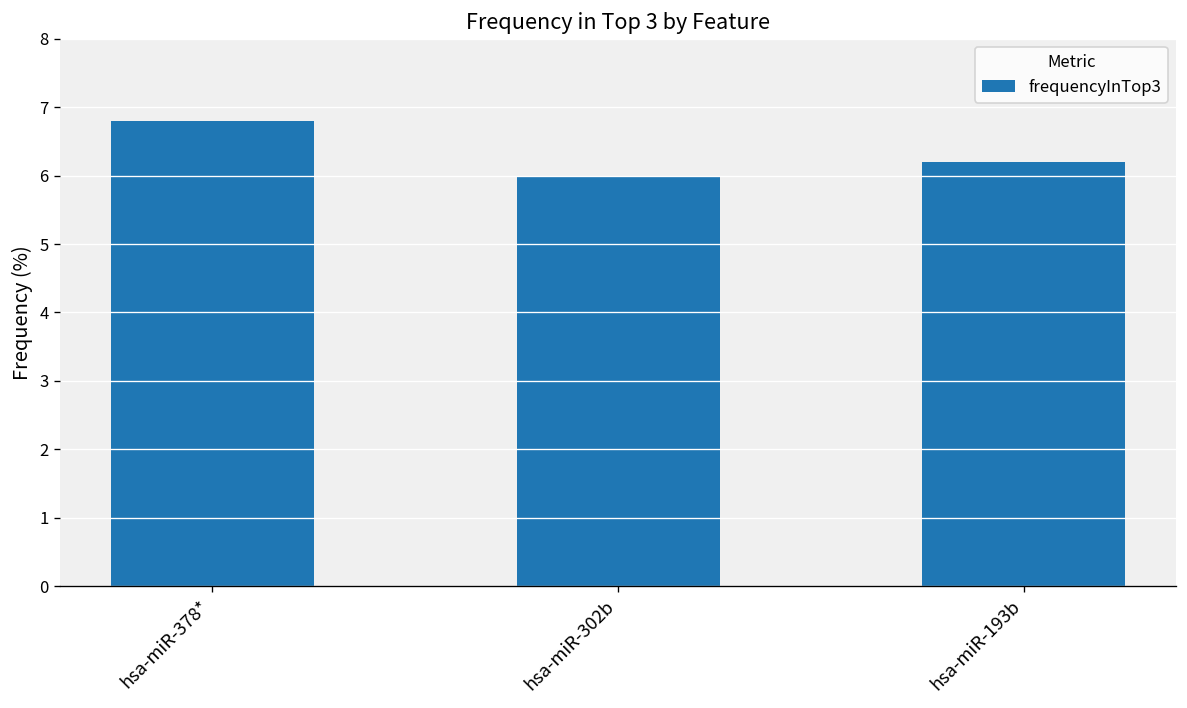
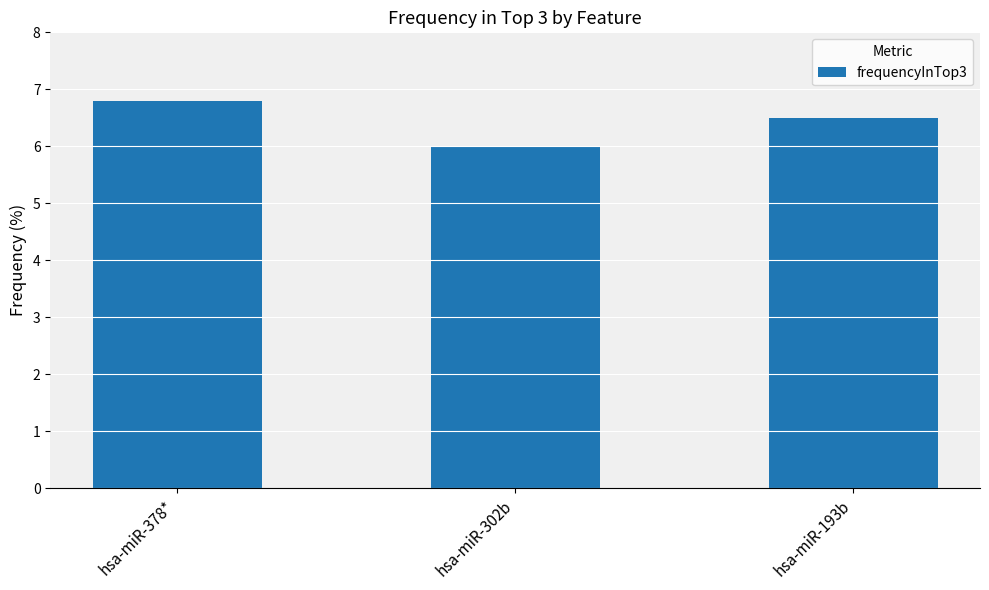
  {
    "hsa-miR-378*": 6.8,
    "hsa-miR-302b": 6.0,
-   "hsa-miR-193b": 6.2
+   "hsa-miR-193b": 6.5
  }
